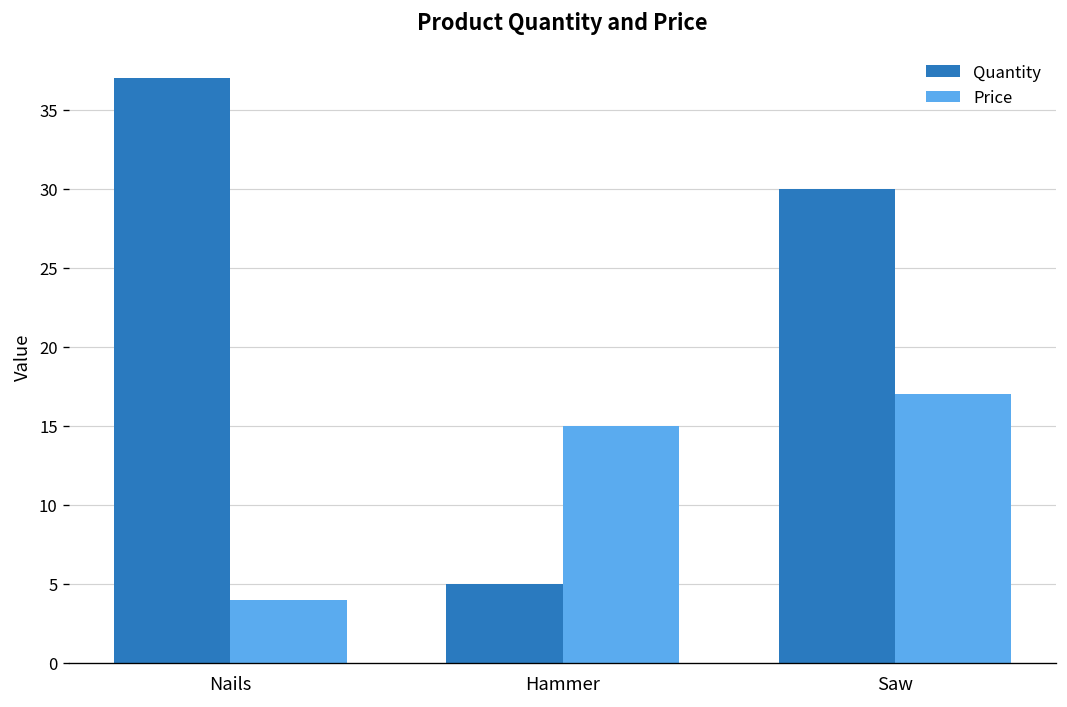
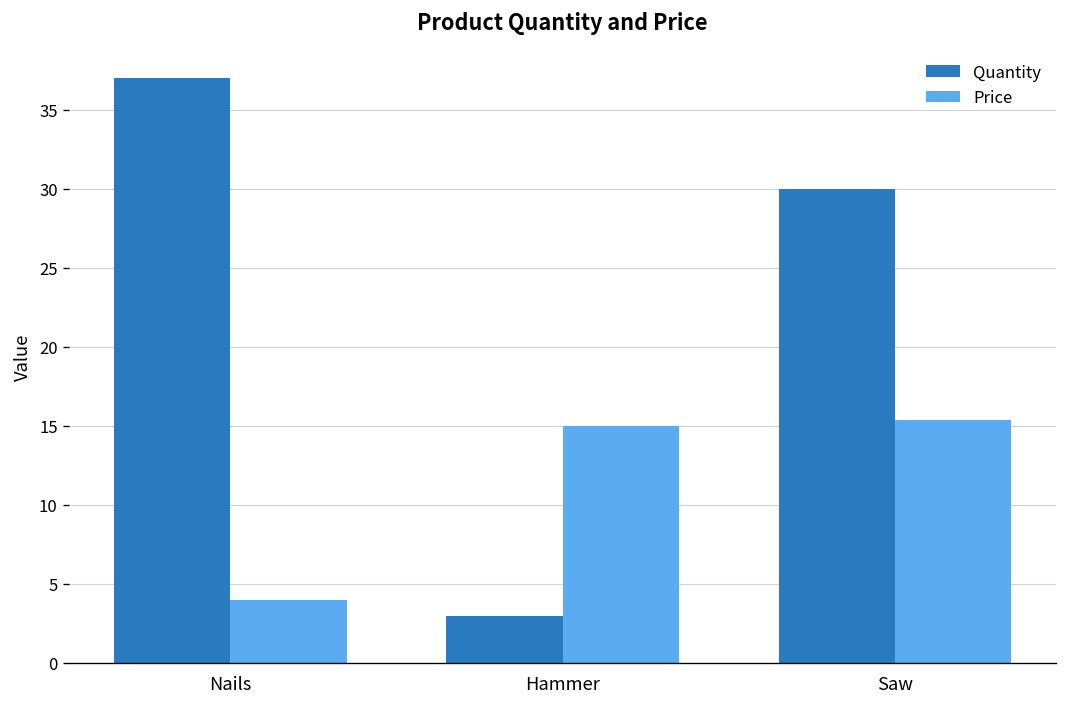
  {
    "Quantity": {
      "Nails": 37,
-     "Hammer": 5,
+     "Hammer": 3,
      "Saw": 30
    },
    "Price": {
      "Nails": 4.0,
      "Hammer": 15.0,
-     "Saw": 17.0
+     "Saw": 15.4
    }
  }
